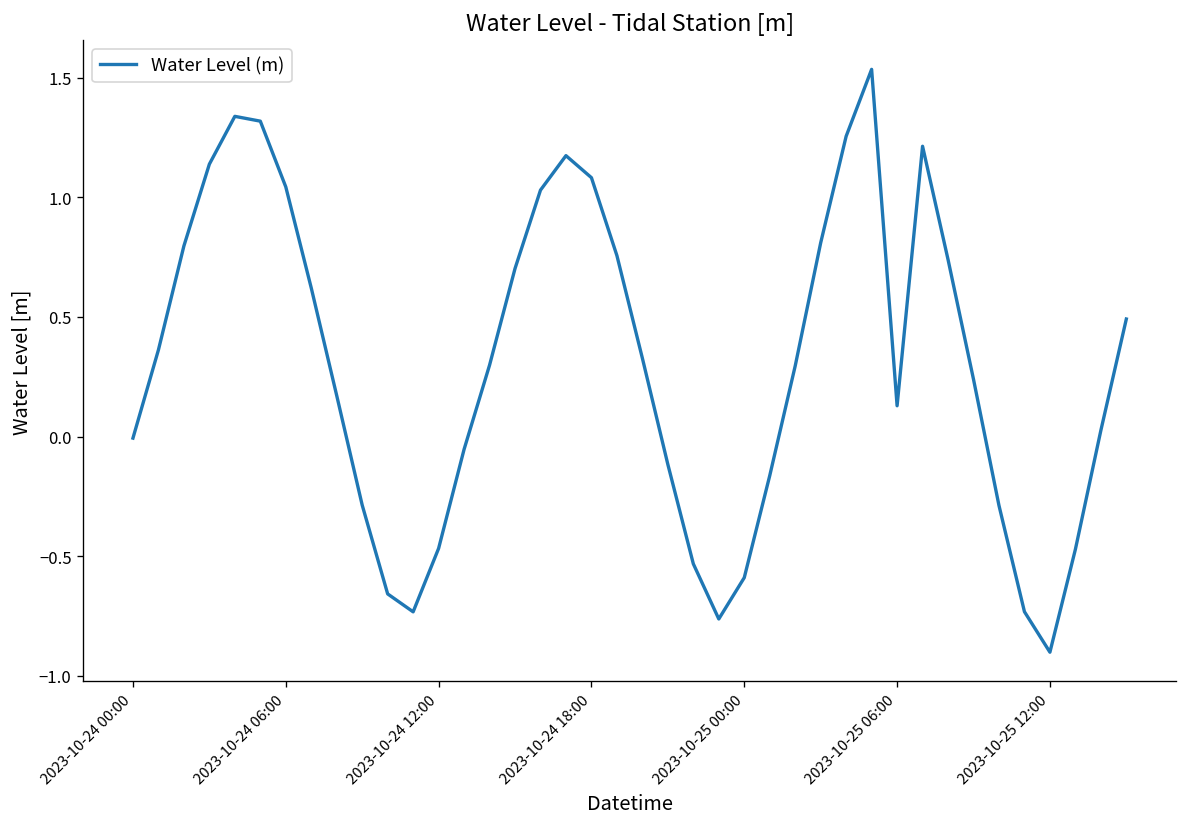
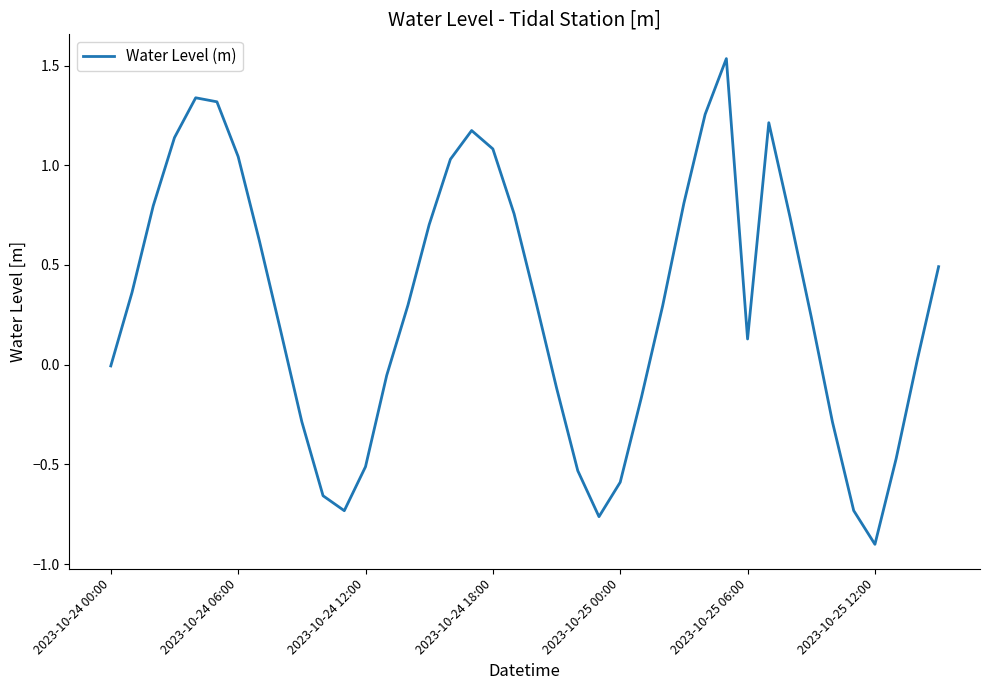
  {
    "2023-10-24 00:00": -0.01,
    "2023-10-24 06:00": 1.04,
-   "2023-10-24 12:00": -0.47,
+   "2023-10-24 12:00": -0.51,
    "2023-10-24 18:00": 1.08,
    "2023-10-25 00:00": -0.59,
    "2023-10-25 06:00": 0.13,
    "2023-10-25 12:00": -0.90
  }
